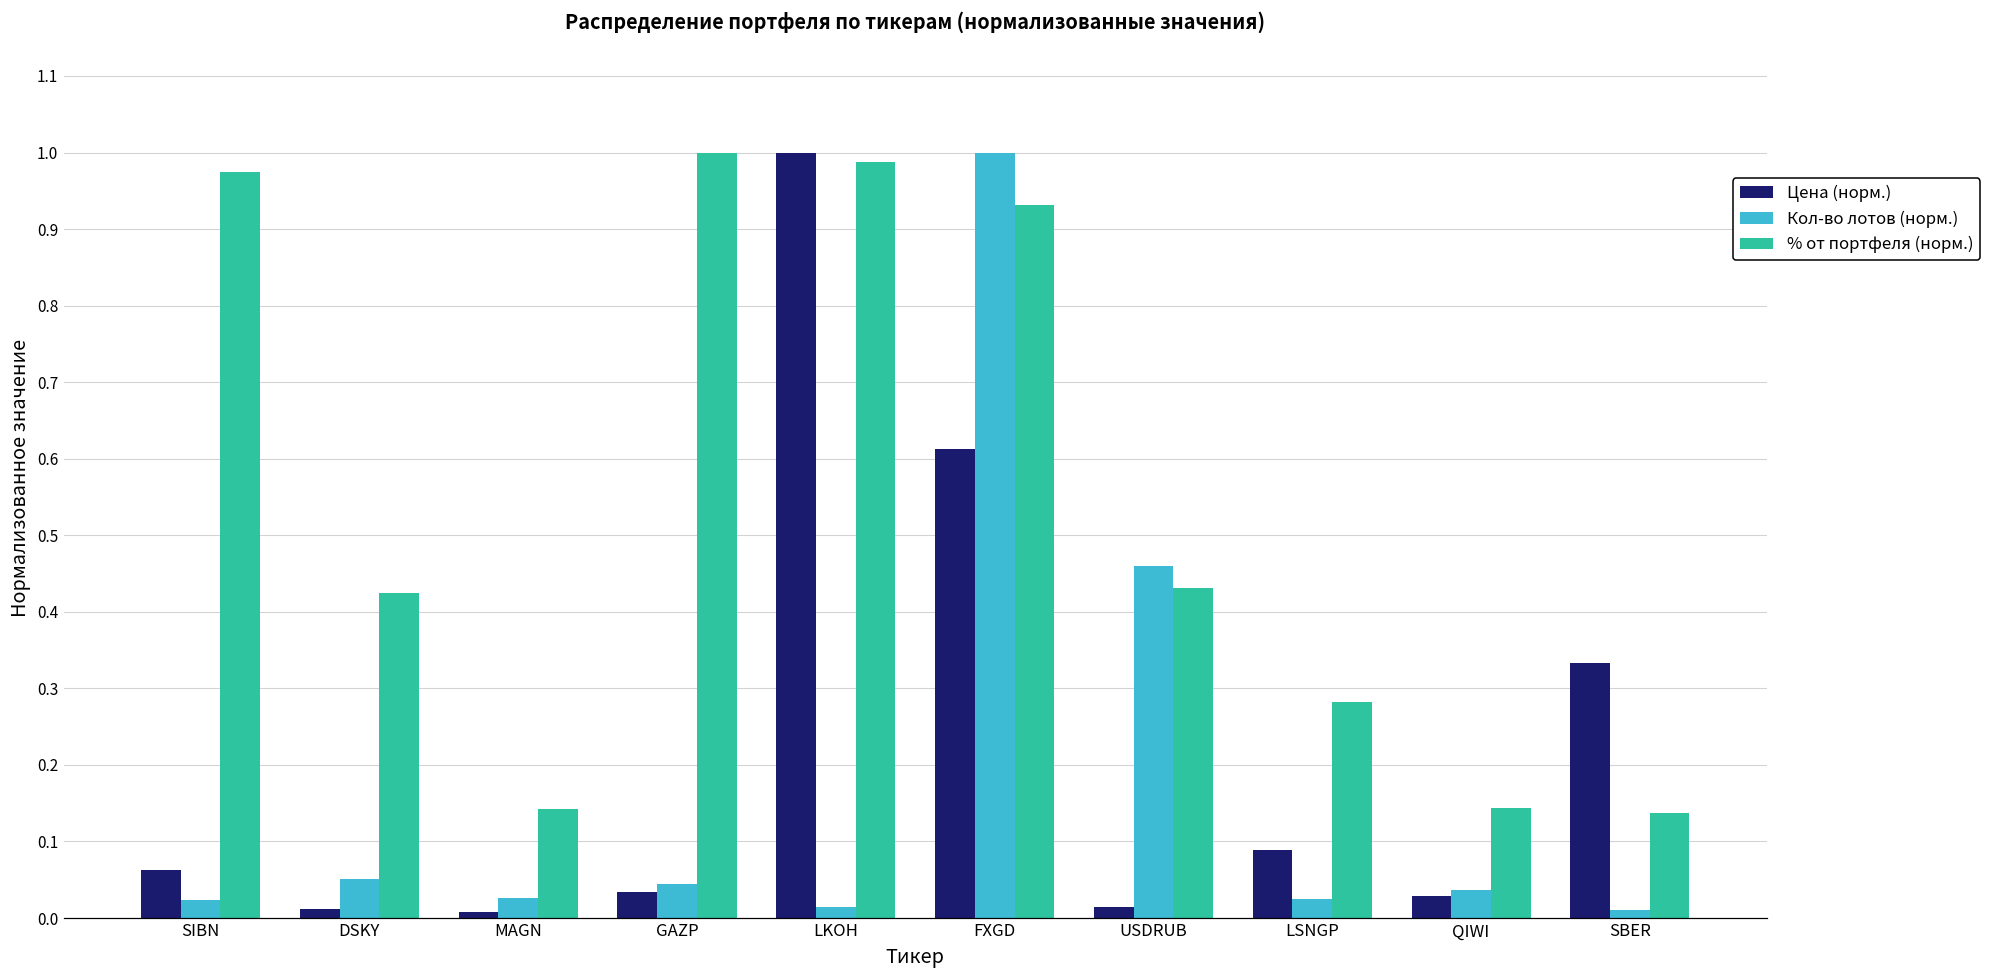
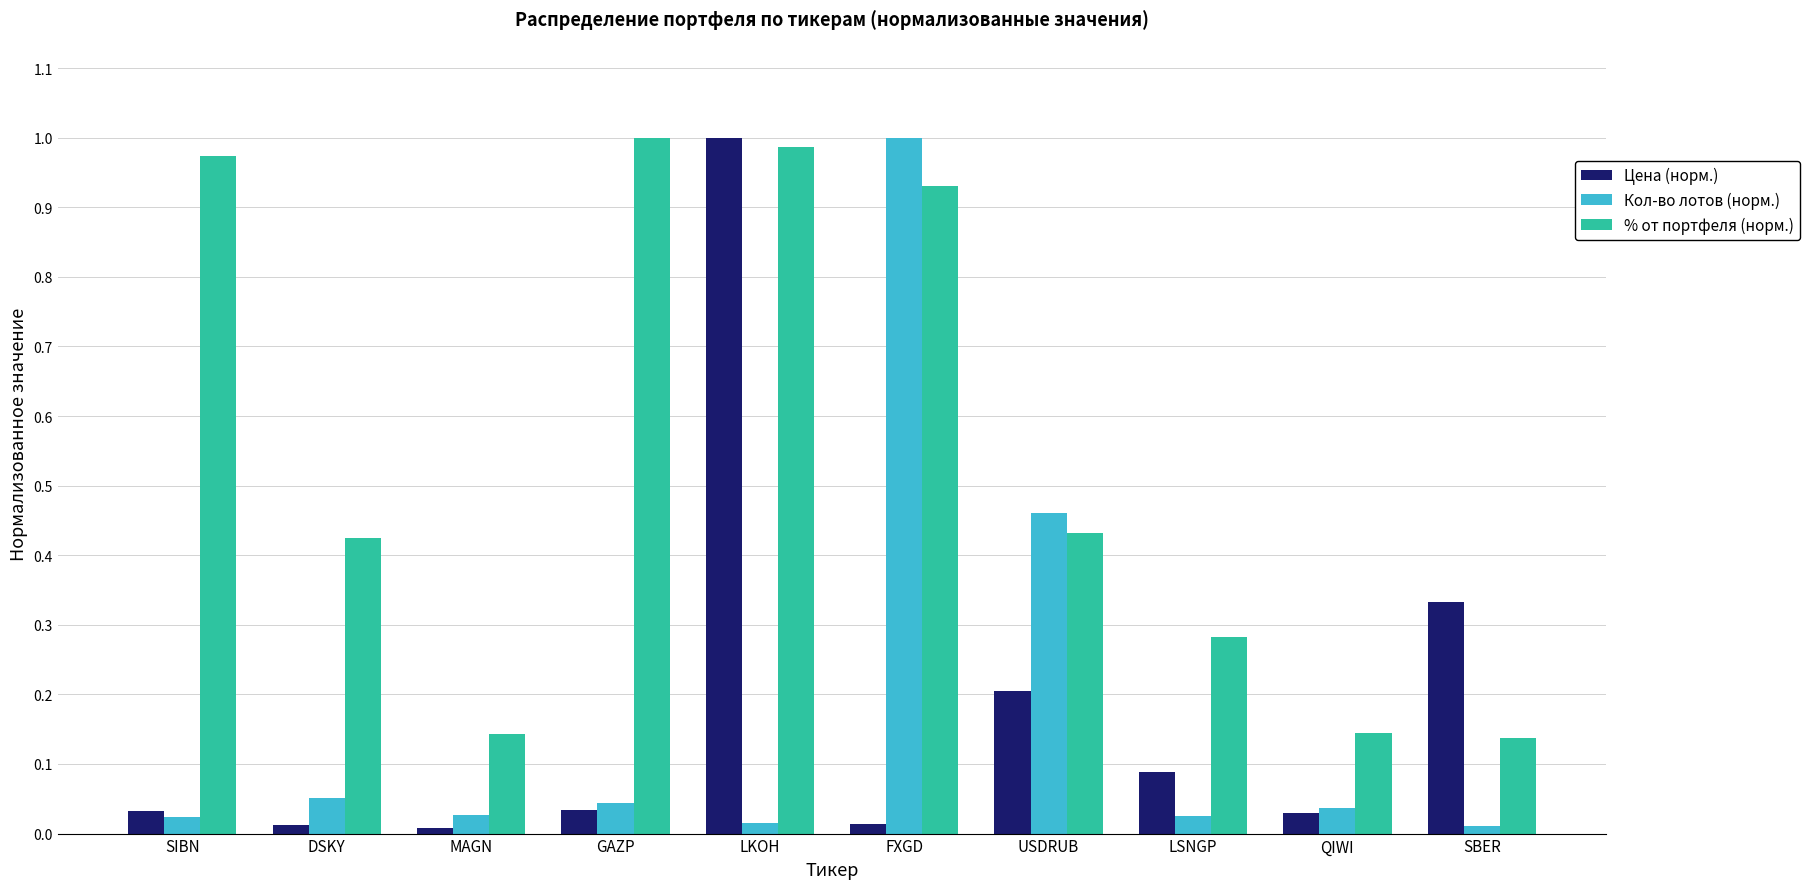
  {
    "Цена (норм.)": {
-     "SIBN": 0.06,
+     "SIBN": 0.03,
      "DSKY": 0.01,
      "MAGN": 0.01,
      "GAZP": 0.03,
      "LKOH": 1.00,
-     "FXGD": 0.61,
-     "USDRUB": 0.01,
+     "FXGD": 0.01,
+     "USDRUB": 0.21,
      "LSNGP": 0.09,
      "QIWI": 0.03,
      "SBER": 0.33
    }
  }
